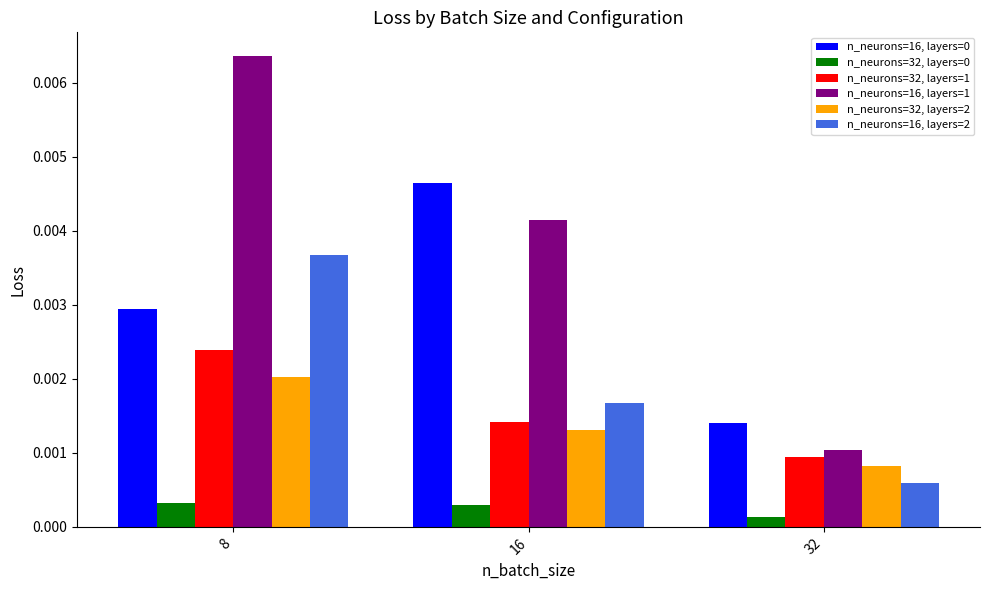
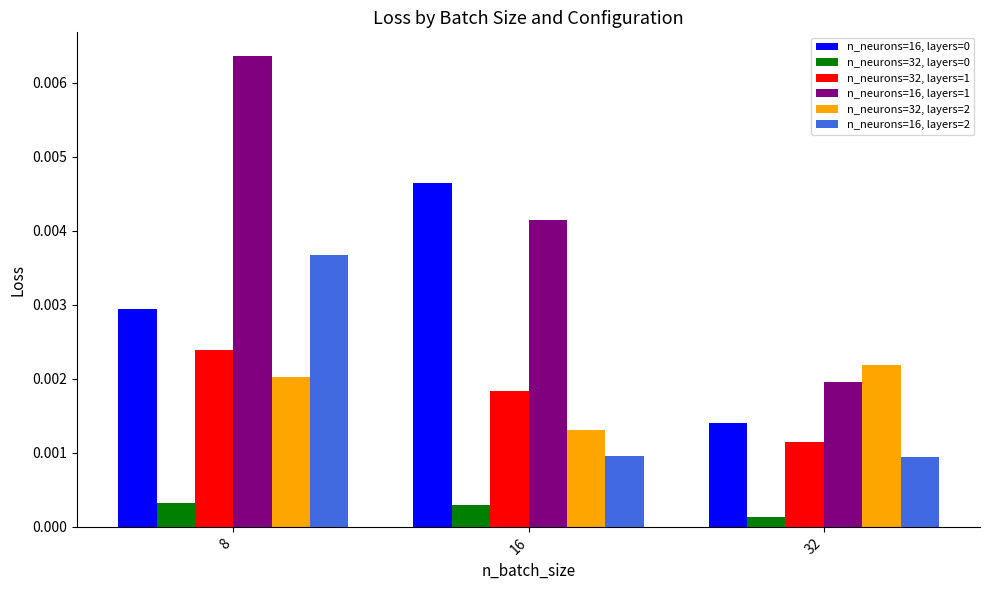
  {
    "n_neurons=16, layers=0": {
      "8": 0.0029,
      "16": 0.0047,
      "32": 0.0014
    },
    "n_neurons=32, layers=0": {
      "8": 0.0003,
      "16": 0.0003,
      "32": 0.0001
    },
    "n_neurons=32, layers=1": {
      "8": 0.0024,
-     "16": 0.0014,
-     "32": 0.0009
+     "16": 0.0018,
+     "32": 0.0012
    },
    "n_neurons=16, layers=1": {
      "8": 0.0064,
      "16": 0.0042,
-     "32": 0.0010
+     "32": 0.0020
    },
    "n_neurons=32, layers=2": {
      "8": 0.0020,
      "16": 0.0013,
-     "32": 0.0008
+     "32": 0.0022
    },
    "n_neurons=16, layers=2": {
      "8": 0.0037,
-     "16": 0.0017,
-     "32": 0.0006
+     "16": 0.0010,
+     "32": 0.0009
    }
  }
